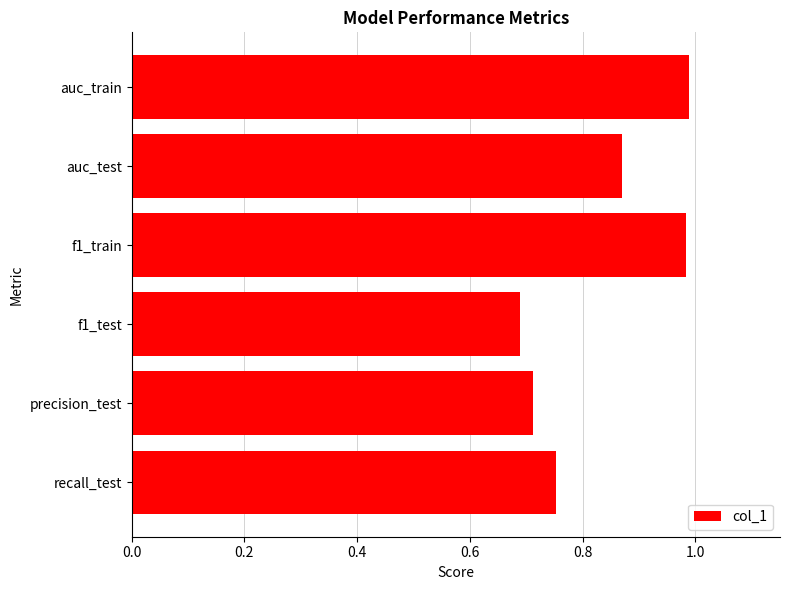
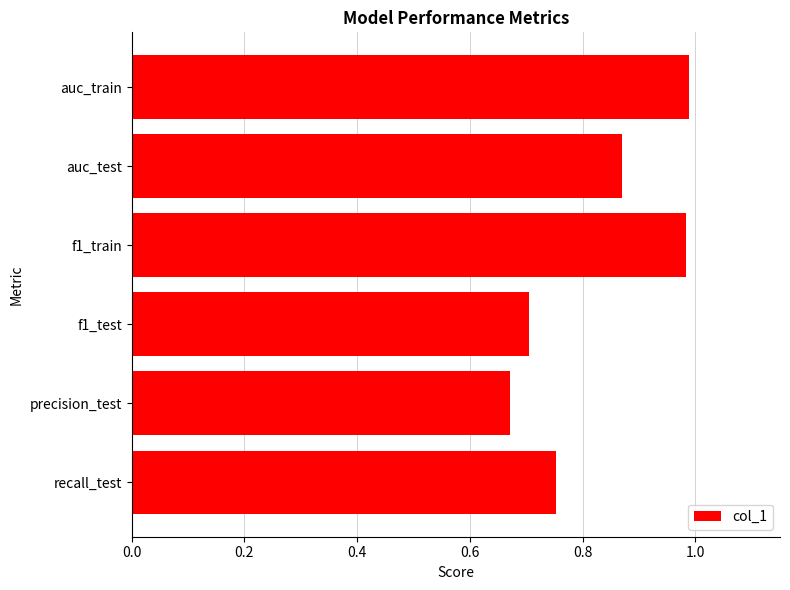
  {
    "auc_train": 0.99,
    "auc_test": 0.87,
    "f1_train": 0.98,
-   "f1_test": 0.69,
-   "precision_test": 0.71,
+   "f1_test": 0.70,
+   "precision_test": 0.67,
    "recall_test": 0.75
  }
